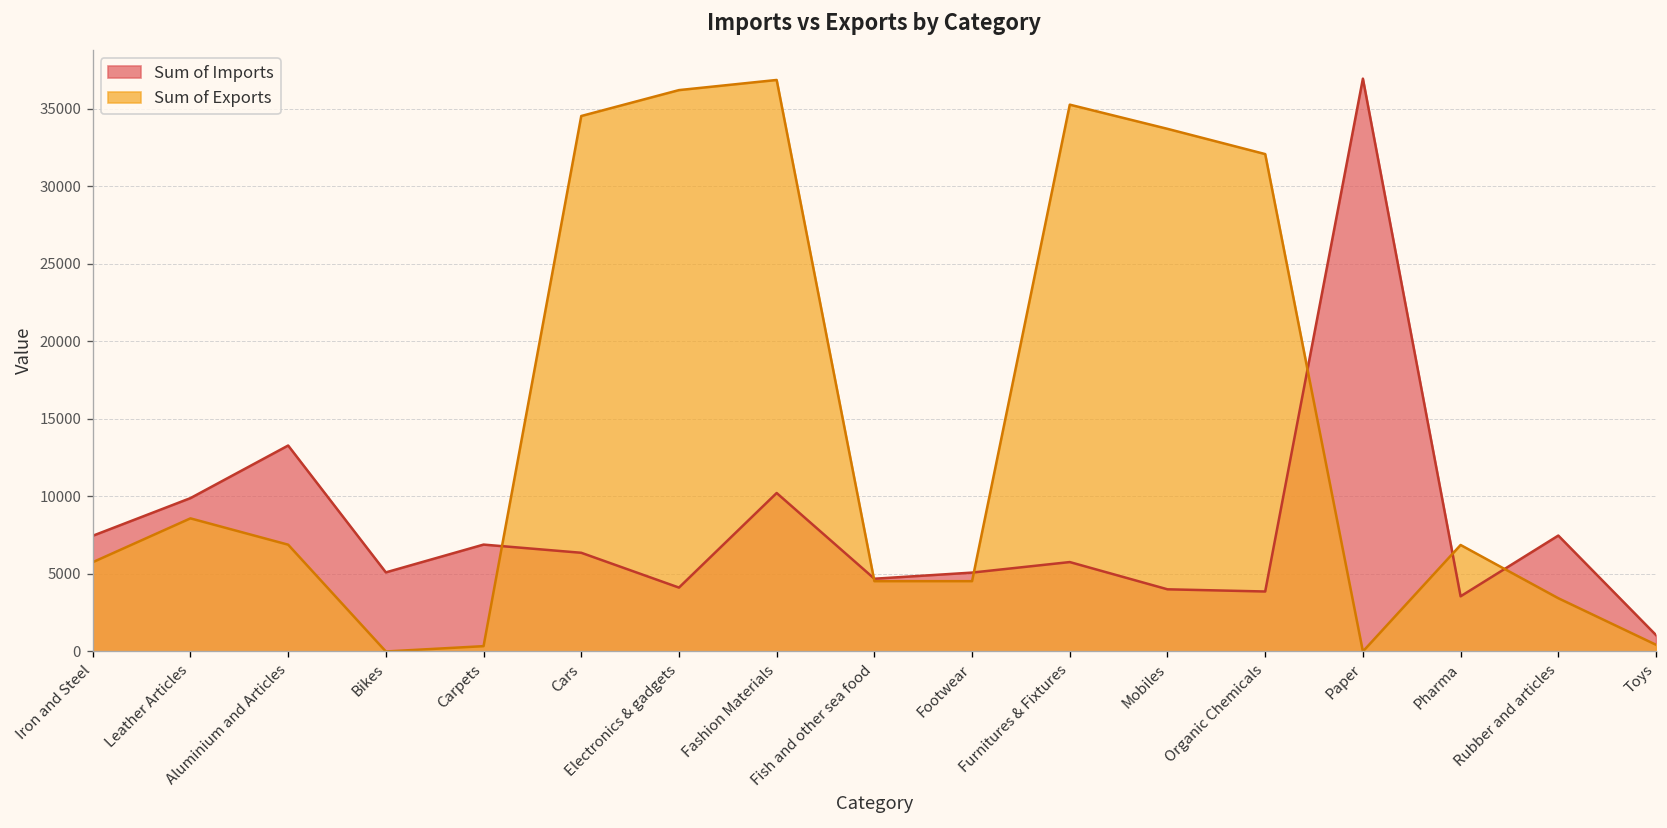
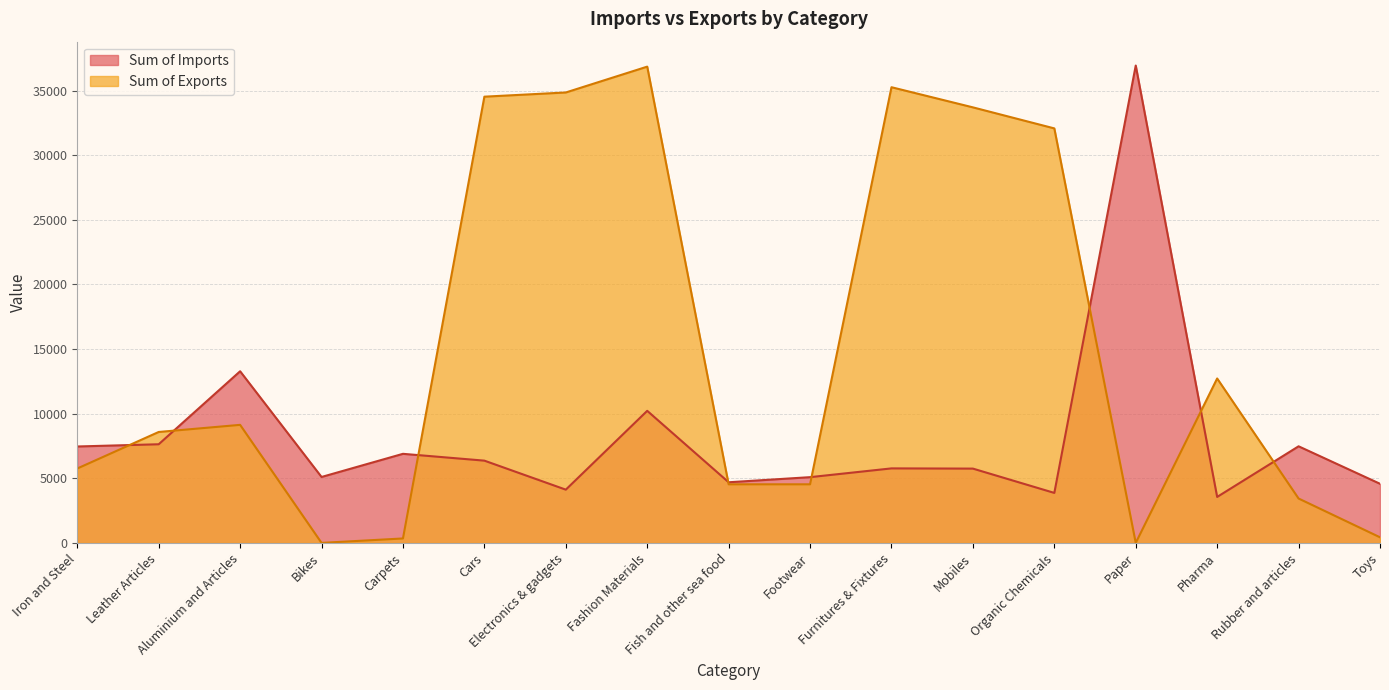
  {
    "Sum of Imports": {
      "Iron and Steel": 7500,
-     "Leather Articles": 9900,
+     "Leather Articles": 7600,
      "Aluminium and Articles": 13300,
      "Bikes": 5100,
      "Carpets": 6900,
      "Cars": 6400,
      "Electronics & gadgets": 4100,
      "Fashion Materials": 10200,
      "Footwear": 5100,
      "Furnitures & Fixtures": 5800,
-     "Mobiles": 4000,
+     "Mobiles": 5700,
      "Organic Chemicals": 3900,
      "Paper": 36900,
      "Pharma": 3600,
      "Rubber and articles": 7500,
-     "Toys": 1100
+     "Toys": 4600
    },
    "Sum of Exports": {
      "Iron and Steel": 5800,
      "Leather Articles": 8600,
-     "Aluminium and Articles": 6900,
+     "Aluminium and Articles": 9100,
      "Bikes": 0,
      "Carpets": 300,
      "Cars": 34500,
-     "Electronics & gadgets": 36200,
+     "Electronics & gadgets": 34900,
      "Fashion Materials": 36900,
      "Footwear": 4500,
      "Furnitures & Fixtures": 35300,
      "Mobiles": 33700,
      "Organic Chemicals": 32100,
      "Paper": 0,
-     "Pharma": 6900,
+     "Pharma": 12700,
      "Rubber and articles": 3400,
      "Toys": 400
    }
  }
